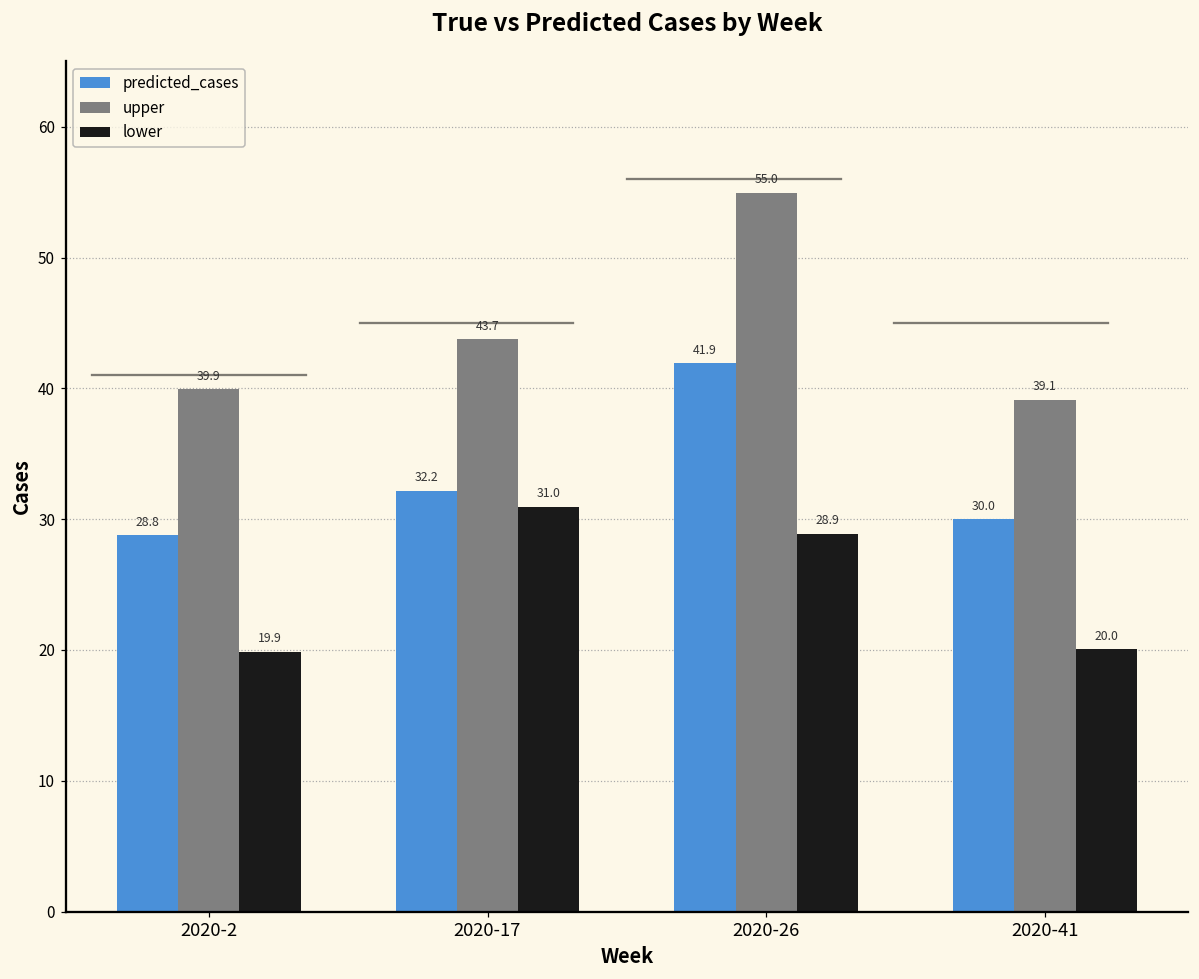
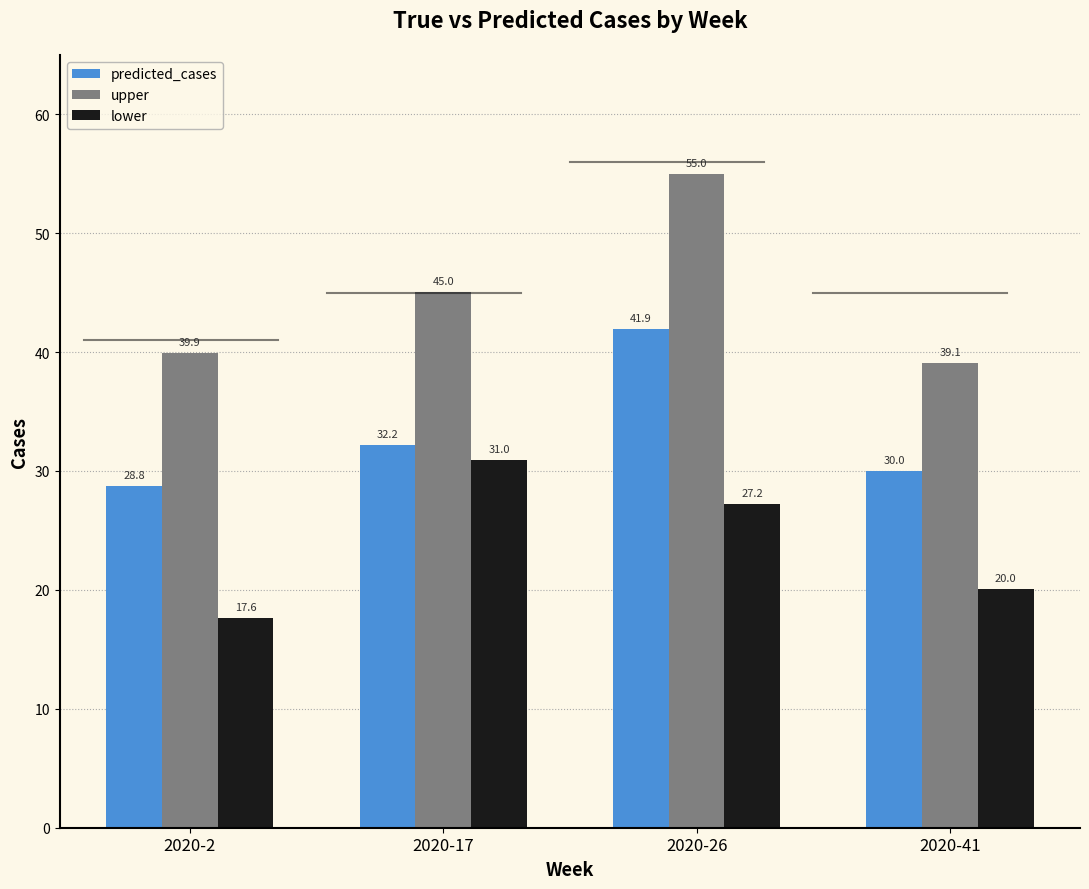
  {
    "predicted_cases": {
      "2020-2": 28.8,
      "2020-17": 32.2,
      "2020-26": 41.9,
      "2020-41": 30.0
    },
    "upper": {
      "2020-2": 39.9,
-     "2020-17": 43.7,
+     "2020-17": 45.0,
      "2020-26": 55.0,
      "2020-41": 39.1
    },
    "lower": {
-     "2020-2": 19.9,
+     "2020-2": 17.6,
      "2020-17": 31.0,
-     "2020-26": 28.9,
+     "2020-26": 27.2,
      "2020-41": 20.0
    }
  }
